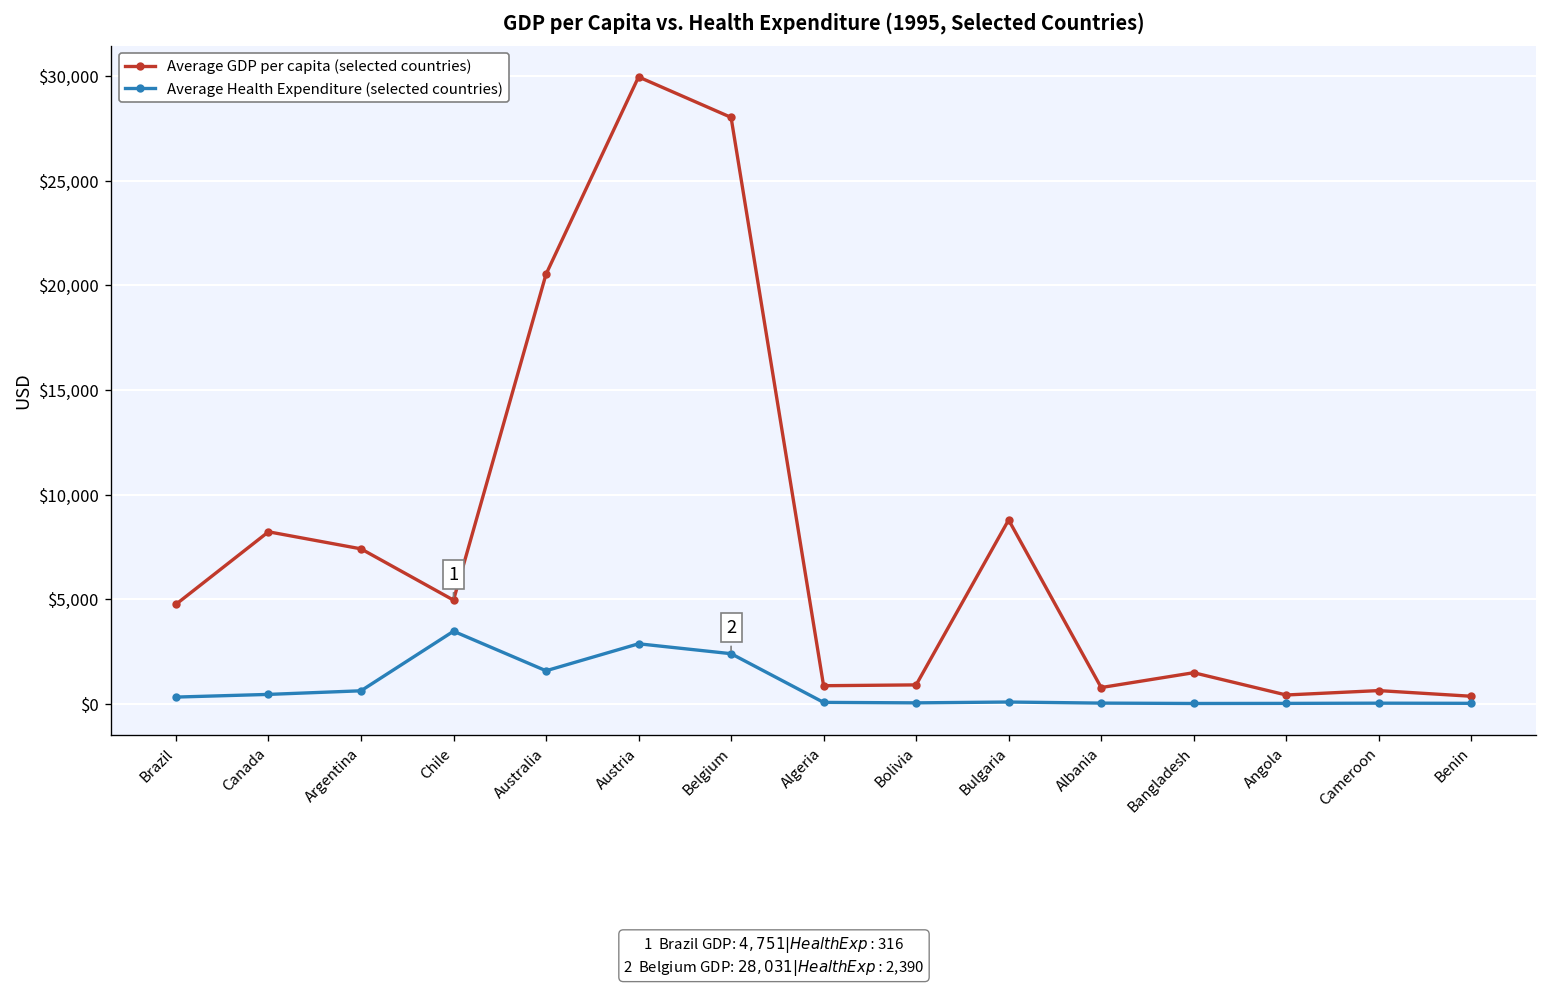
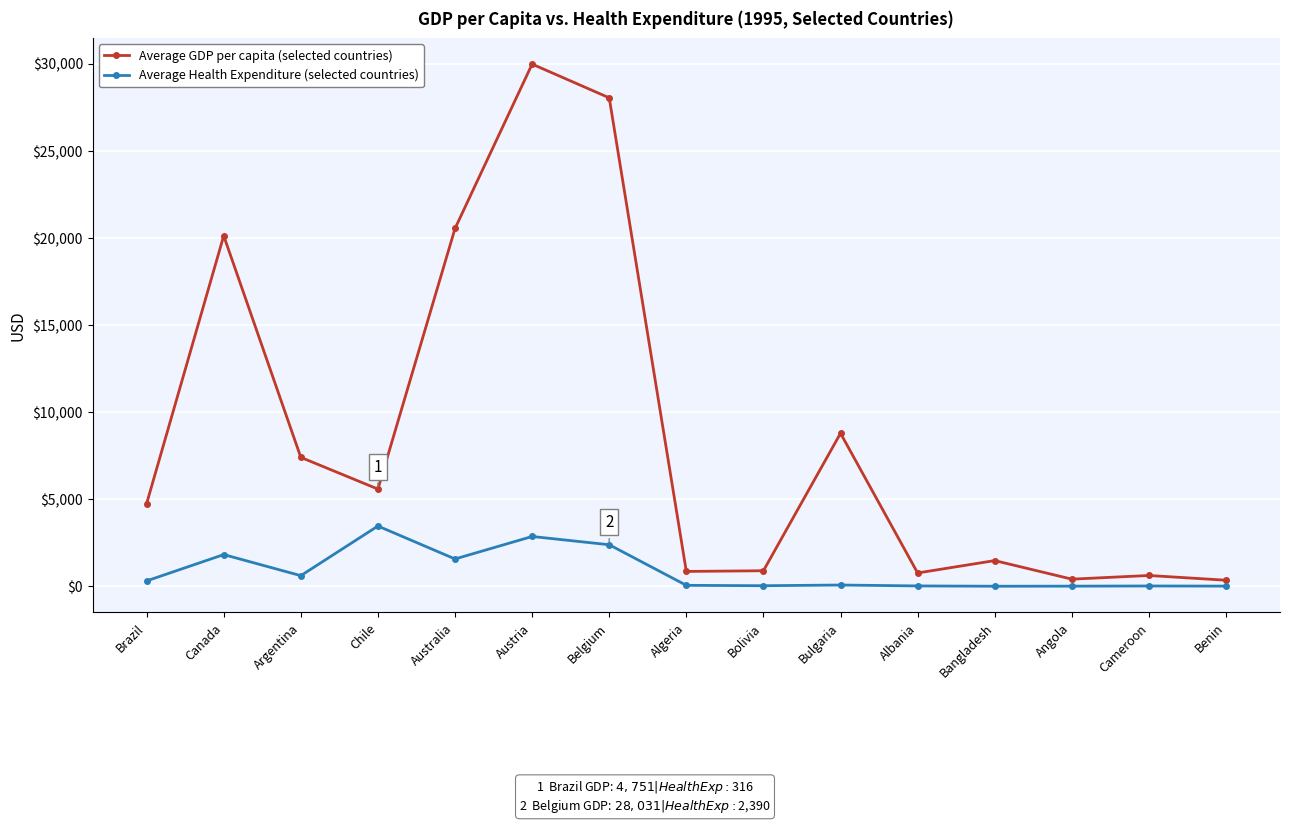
  {
    "Average GDP per capita (selected countries)": {
      "Brazil": "$4,800",
-     "Canada": "$8,200",
+     "Canada": "$20,100",
      "Argentina": "$7,400",
-     "Chile": "$5,000",
+     "Chile": "$5,600",
      "Australia": "$20,500",
      "Austria": "$30,000",
      "Belgium": "$28,000",
      "Algeria": "$900",
      "Bolivia": "$900",
      "Bulgaria": "$8,800",
      "Albania": "$800",
      "Bangladesh": "$1,500",
      "Angola": "$400",
      "Cameroon": "$600",
      "Benin": "$400"
    },
    "Average Health Expenditure (selected countries)": {
      "Brazil": "$300",
-     "Canada": "$400",
+     "Canada": "$1,800",
      "Argentina": "$600",
      "Chile": "$3,500",
      "Australia": "$1,600",
      "Austria": "$2,900",
      "Algeria": "$100",
      "Bolivia": "$0",
      "Bulgaria": "$100",
      "Albania": "$0",
      "Bangladesh": "$0",
      "Angola": "$0",
      "Cameroon": "$0",
      "Benin": "$0"
    }
  }
